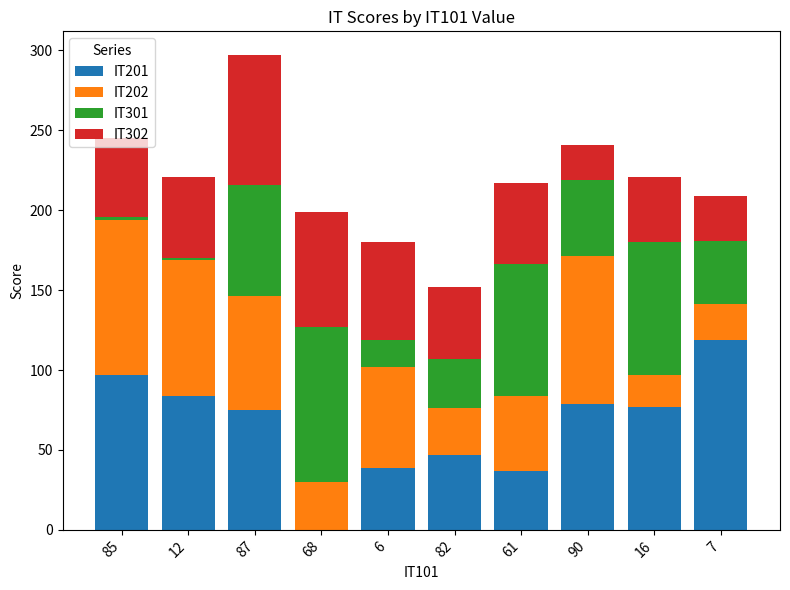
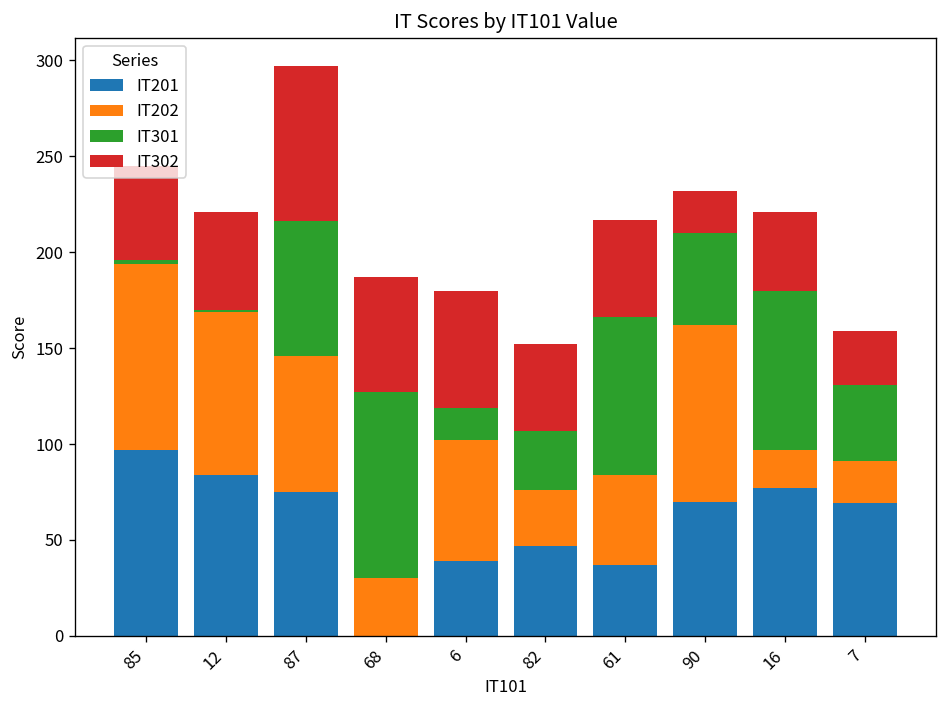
  {
    "IT201": {
      "85": 97,
      "12": 84,
      "87": 75,
      "68": 0,
      "6": 39,
      "82": 47,
      "61": 37,
-     "90": 79,
+     "90": 70,
      "16": 77,
-     "7": 119
+     "7": 69
    },
    "IT202": {
      "85": 97,
      "12": 85,
      "87": 71,
      "68": 30,
      "6": 63,
      "82": 29,
      "61": 47,
      "90": 92,
      "16": 20,
      "7": 22
    },
    "IT301": {
      "85": 2,
      "87": 70,
      "68": 97,
      "6": 17,
      "82": 31,
      "61": 82,
      "90": 48,
      "16": 83,
      "7": 40
    },
    "IT302": {
      "12": 51,
      "87": 81,
-     "68": 72,
+     "68": 60,
      "6": 61,
      "82": 45,
      "61": 51,
      "90": 22,
      "16": 41,
      "7": 28
    }
  }
